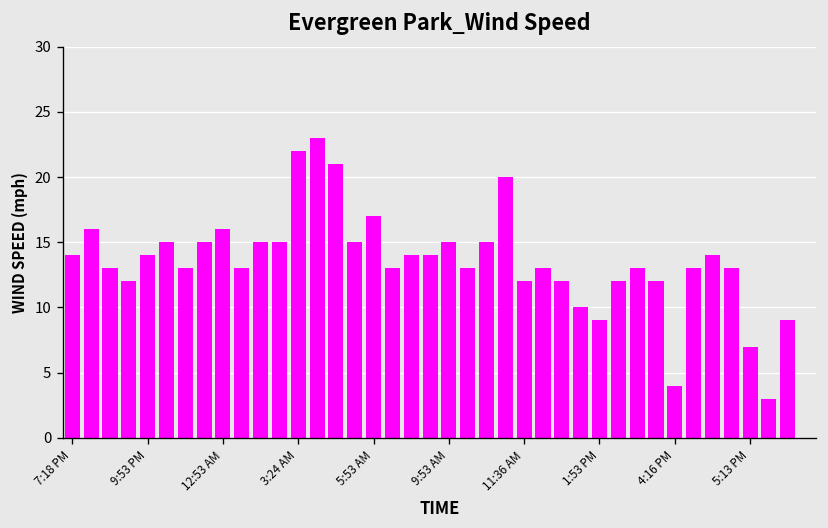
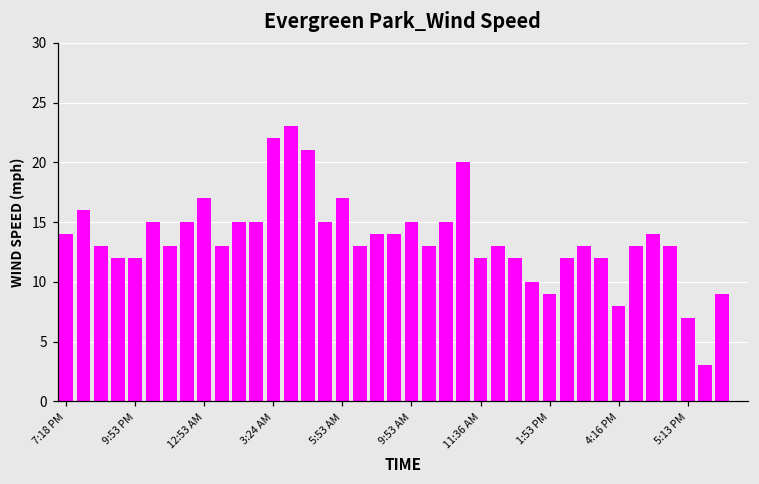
  {
    "7:18 PM": 14,
-   "9:53 PM": 14,
-   "12:53 AM": 16,
+   "9:53 PM": 12,
+   "12:53 AM": 17,
    "3:24 AM": 22,
    "5:53 AM": 17,
    "9:53 AM": 15,
    "11:36 AM": 12,
    "1:53 PM": 9,
-   "4:16 PM": 4,
+   "4:16 PM": 8,
    "5:13 PM": 7
  }
